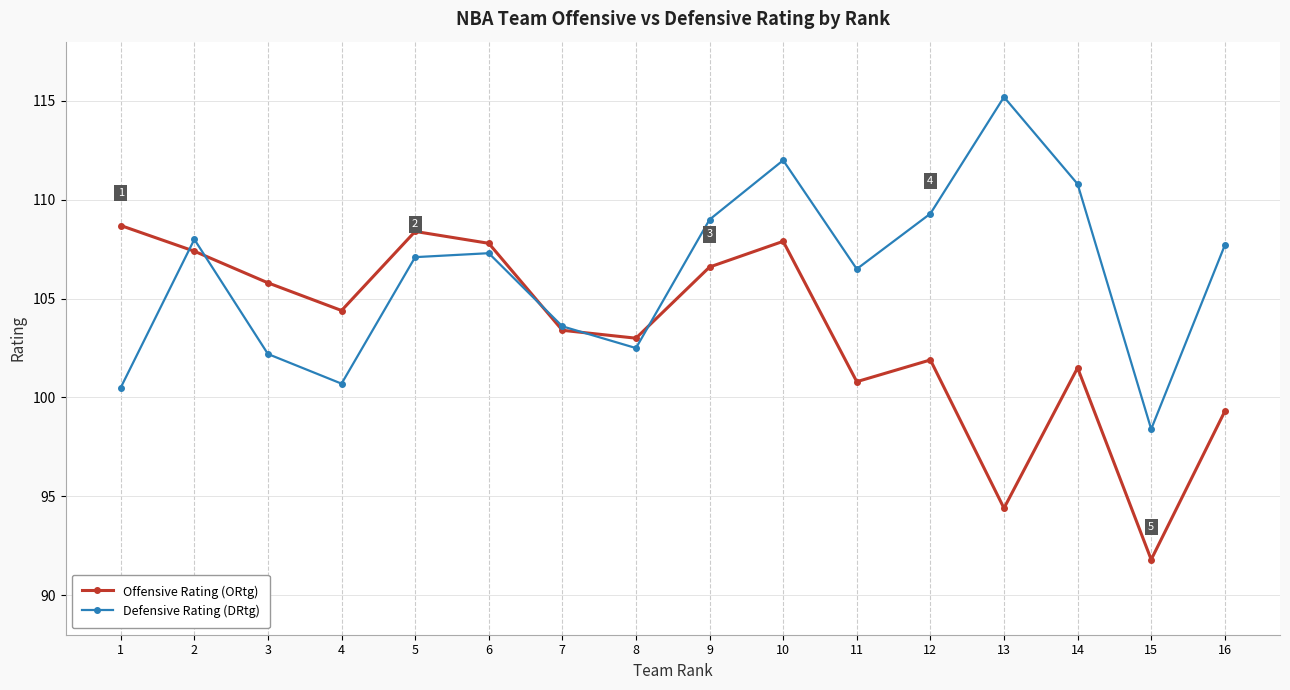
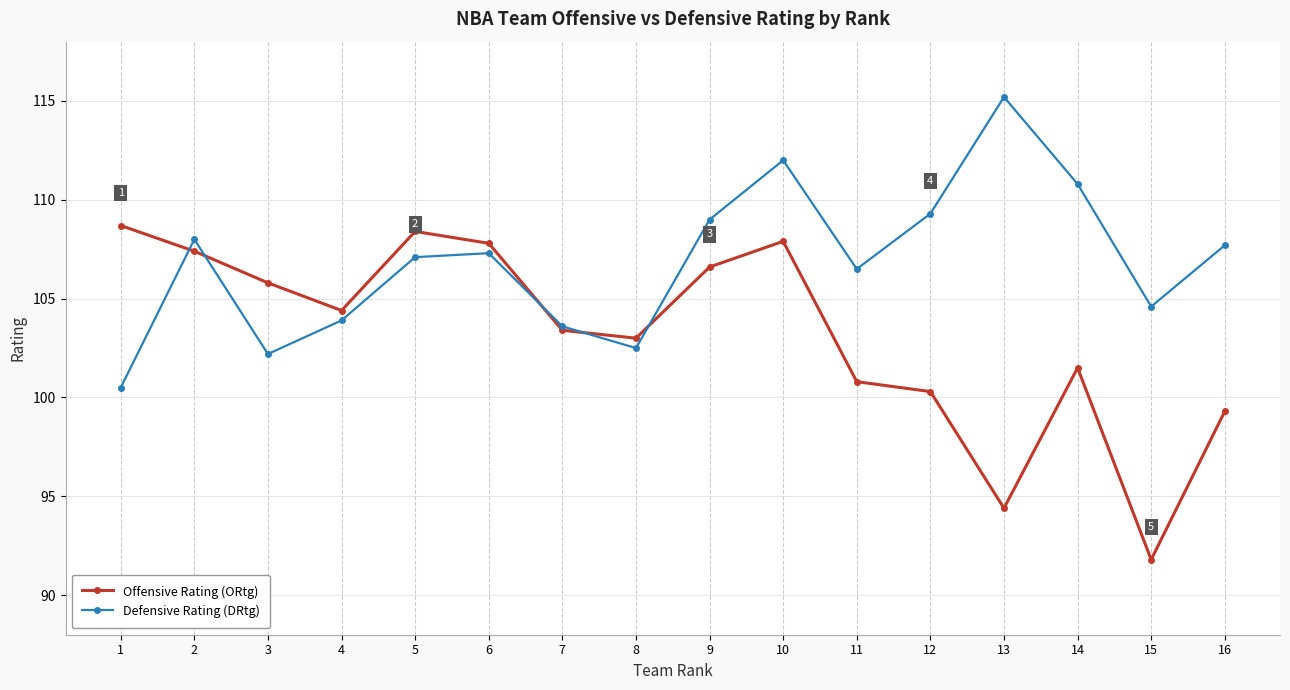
  {
    "Offensive Rating (ORtg)": {
      "1": 108.7,
      "2": 107.4,
      "3": 105.8,
      "4": 104.4,
      "6": 107.8,
      "7": 103.4,
      "8": 103.0,
      "9": 106.6,
      "10": 107.9,
      "11": 100.8,
-     "12": 101.9,
+     "12": 100.3,
      "13": 94.4,
      "14": 101.5,
      "15": 91.8,
      "16": 99.3
    },
    "Defensive Rating (DRtg)": {
      "1": 100.5,
      "2": 108.0,
      "3": 102.2,
-     "4": 100.7,
+     "4": 103.9,
      "5": 107.1,
      "6": 107.3,
      "7": 103.6,
      "8": 102.5,
      "10": 112.0,
      "11": 106.5,
      "12": 109.3,
      "13": 115.2,
      "14": 110.8,
-     "15": 98.4,
+     "15": 104.6,
      "16": 107.7
    }
  }
